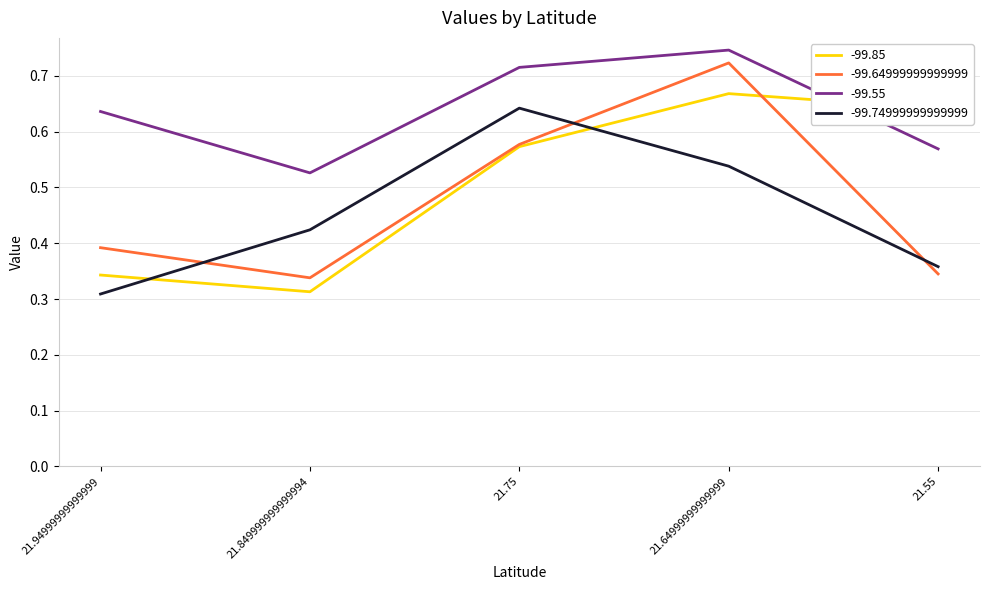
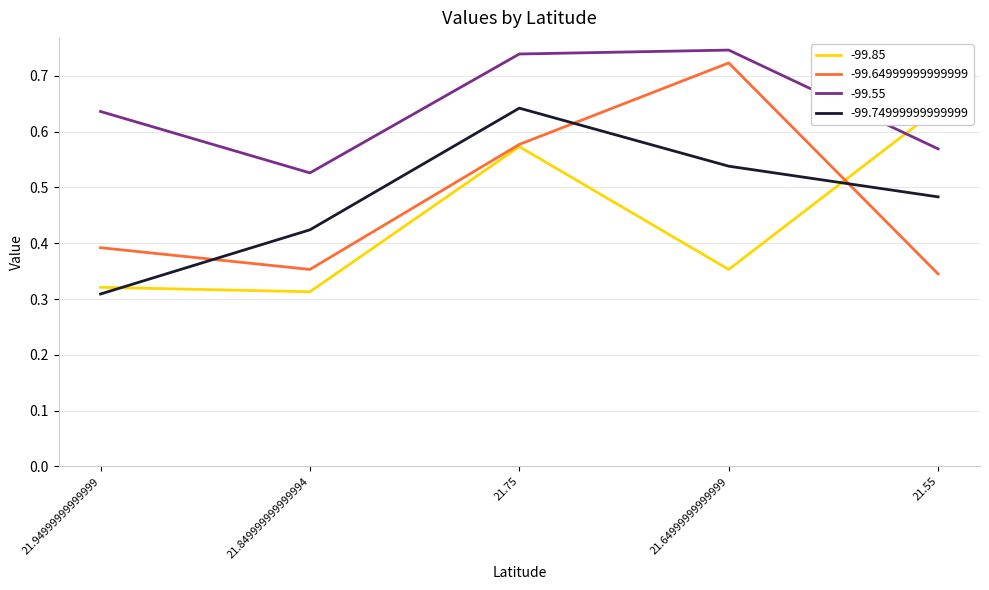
  {
    "-99.85": {
-     "21.94999999999999": 0.34,
+     "21.94999999999999": 0.32,
      "21.849999999999994": 0.31,
-     "21.64999999999999": 0.67
+     "21.64999999999999": 0.35
    },
    "-99.64999999999999": {
      "21.94999999999999": 0.39,
-     "21.849999999999994": 0.34,
+     "21.849999999999994": 0.35,
      "21.64999999999999": 0.72,
      "21.55": 0.35
    },
    "-99.55": {
      "21.94999999999999": 0.64,
      "21.849999999999994": 0.53,
-     "21.75": 0.72,
+     "21.75": 0.74,
      "21.64999999999999": 0.75,
      "21.55": 0.57
    },
    "-99.74999999999999": {
      "21.94999999999999": 0.31,
      "21.849999999999994": 0.42,
      "21.75": 0.64,
      "21.64999999999999": 0.54,
-     "21.55": 0.36
+     "21.55": 0.48
    }
  }
